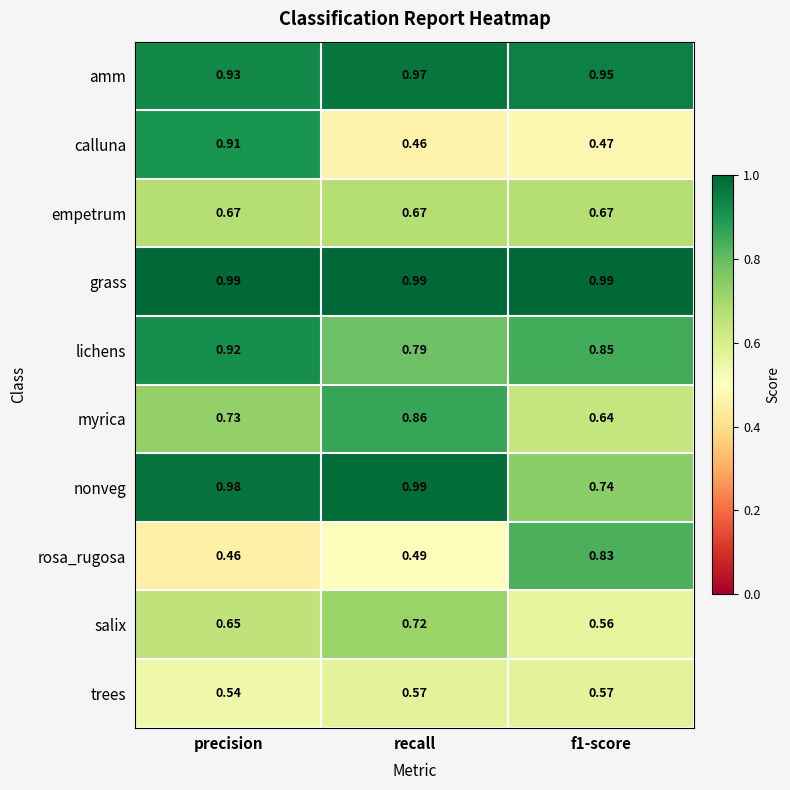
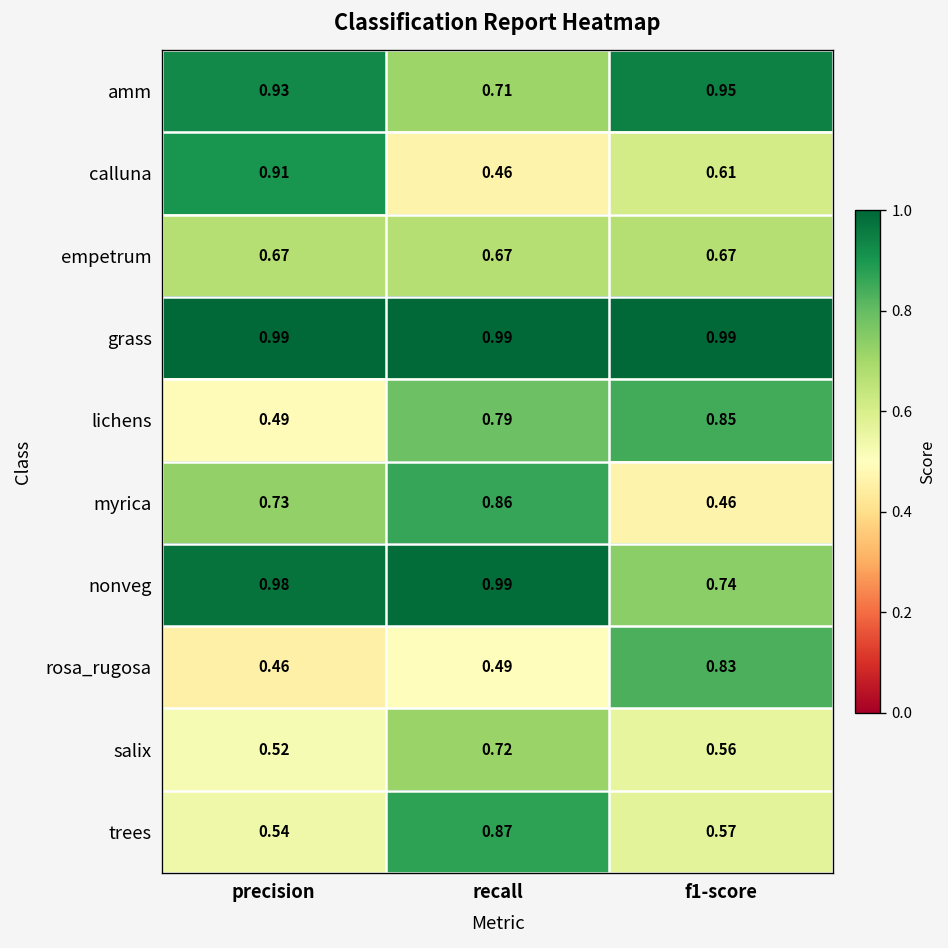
  {
    "amm": {
      "precision": 0.93,
-     "recall": 0.97,
+     "recall": 0.71,
      "f1-score": 0.95
    },
    "calluna": {
      "precision": 0.91,
      "recall": 0.46,
-     "f1-score": 0.47
+     "f1-score": 0.61
    },
    "empetrum": {
      "precision": 0.67,
      "recall": 0.67,
      "f1-score": 0.67
    },
    "grass": {
      "precision": 0.99,
      "recall": 0.99,
      "f1-score": 0.99
    },
    "lichens": {
-     "precision": 0.92,
+     "precision": 0.49,
      "recall": 0.79,
      "f1-score": 0.85
    },
    "myrica": {
      "precision": 0.73,
      "recall": 0.86,
-     "f1-score": 0.64
+     "f1-score": 0.46
    },
    "nonveg": {
      "precision": 0.98,
      "recall": 0.99,
      "f1-score": 0.74
    },
    "rosa_rugosa": {
      "precision": 0.46,
      "recall": 0.49,
      "f1-score": 0.83
    },
    "salix": {
-     "precision": 0.65,
+     "precision": 0.52,
      "recall": 0.72,
      "f1-score": 0.56
    },
    "trees": {
      "precision": 0.54,
-     "recall": 0.57,
+     "recall": 0.87,
      "f1-score": 0.57
    }
  }
